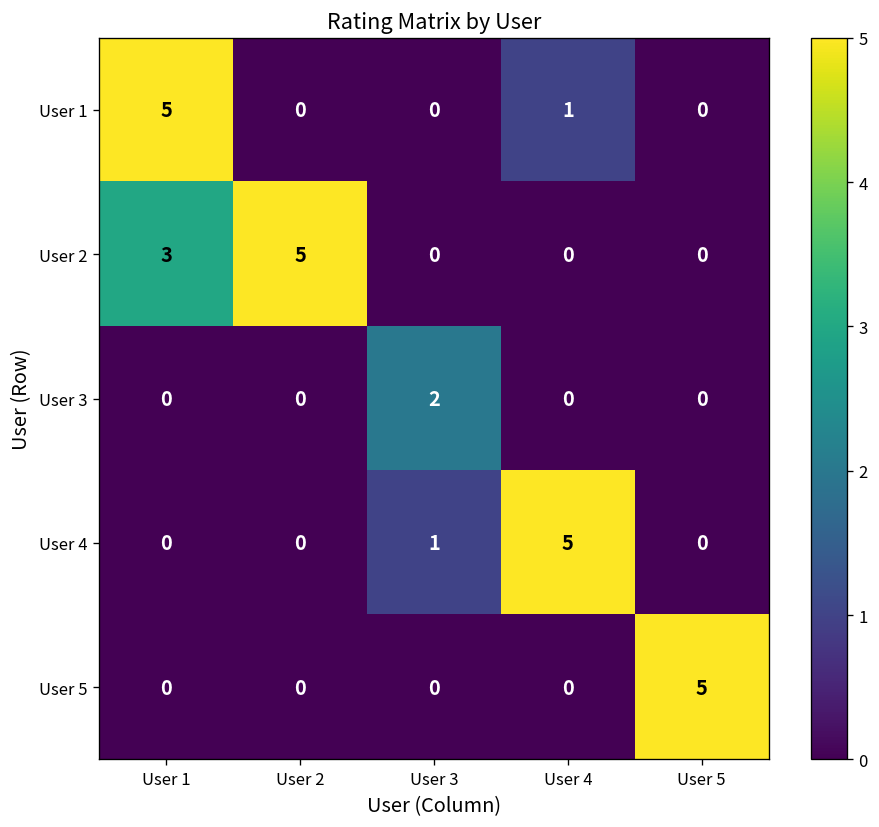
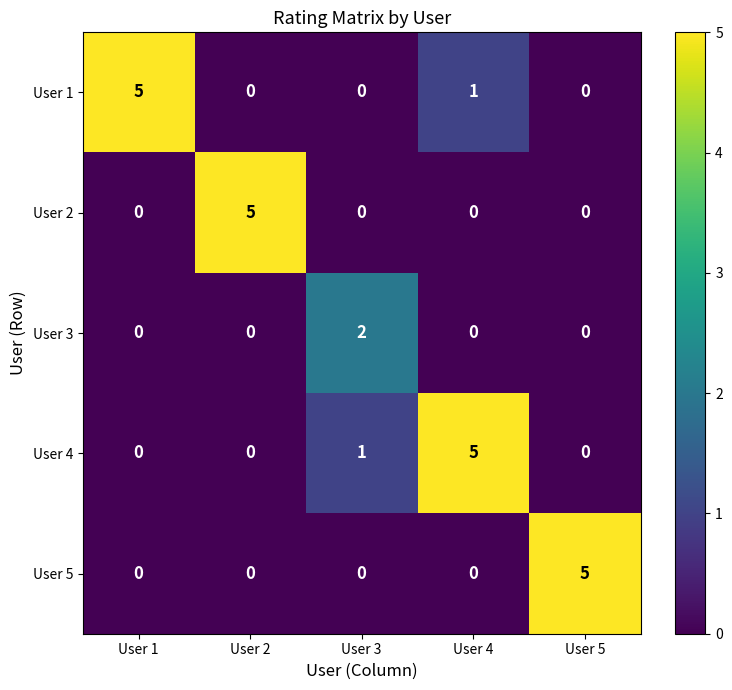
  {
    "User 1": {
      "User 1": 5,
      "User 2": 0,
      "User 3": 0,
      "User 4": 1,
      "User 5": 0
    },
    "User 2": {
-     "User 1": 3,
+     "User 1": 0,
      "User 2": 5,
      "User 3": 0,
      "User 4": 0,
      "User 5": 0
    },
    "User 3": {
      "User 1": 0,
      "User 2": 0,
      "User 3": 2,
      "User 4": 0,
      "User 5": 0
    },
    "User 4": {
      "User 1": 0,
      "User 2": 0,
      "User 3": 1,
      "User 4": 5,
      "User 5": 0
    },
    "User 5": {
      "User 1": 0,
      "User 2": 0,
      "User 3": 0,
      "User 4": 0,
      "User 5": 5
    }
  }
